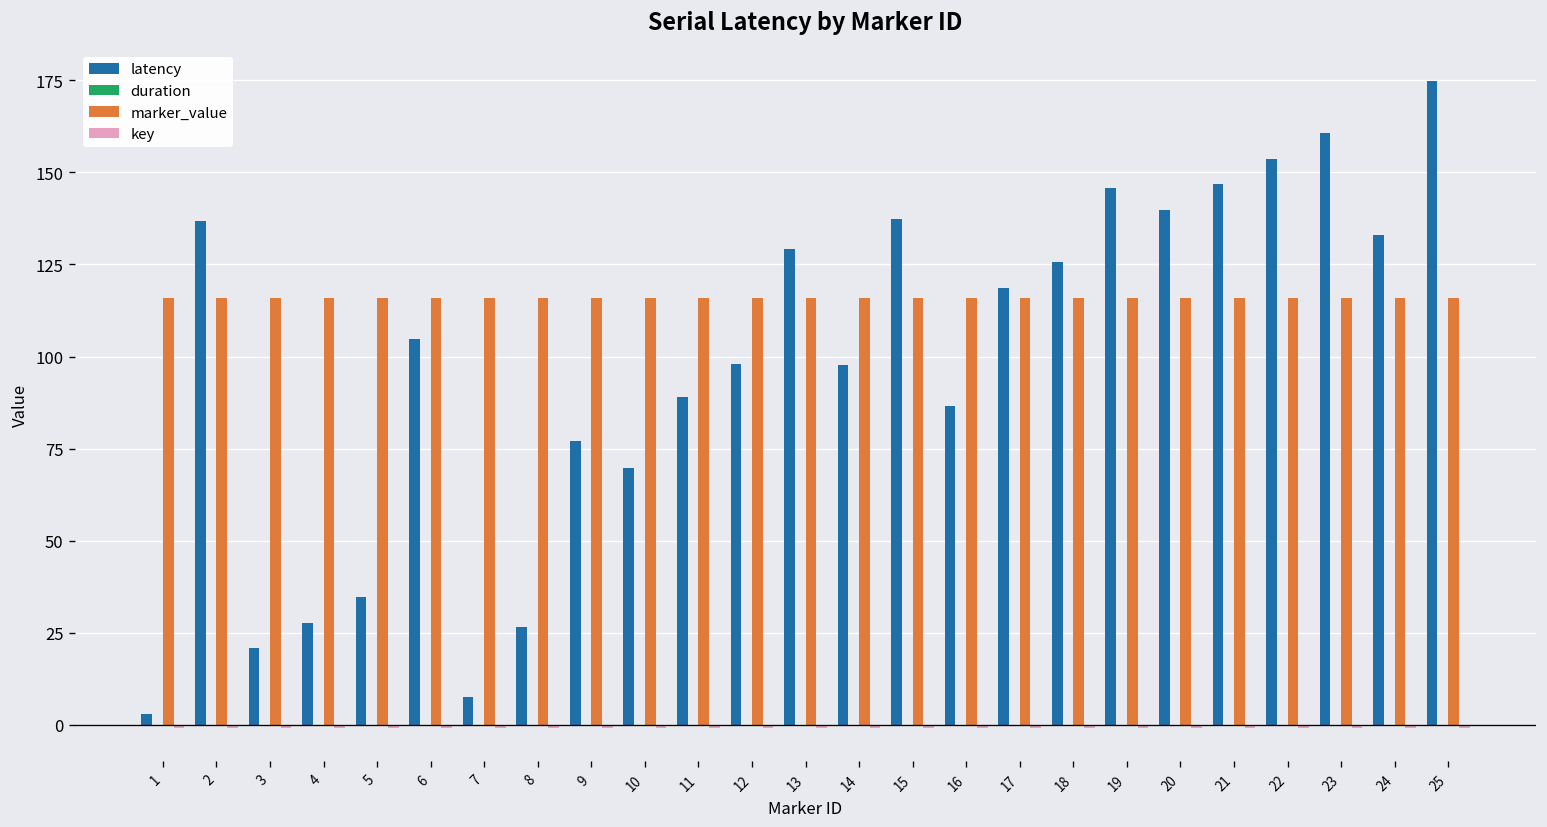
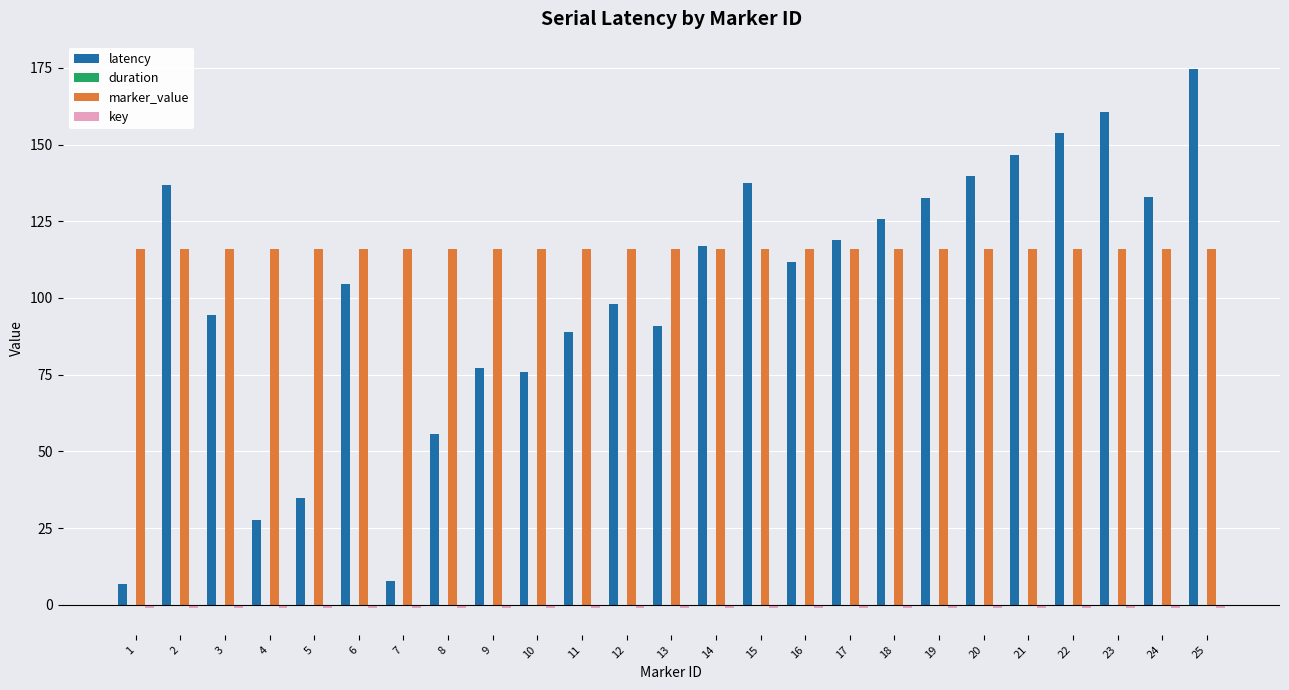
  {
    "latency": {
-     "1": 3,
+     "1": 7,
      "2": 137,
-     "3": 21,
+     "3": 95,
      "4": 28,
      "5": 35,
      "6": 105,
      "7": 8,
-     "8": 27,
+     "8": 56,
      "9": 77,
-     "10": 70,
+     "10": 76,
      "11": 89,
      "12": 98,
-     "13": 129,
-     "14": 98,
+     "13": 91,
+     "14": 117,
      "15": 137,
-     "16": 86,
+     "16": 112,
      "17": 119,
      "18": 126,
-     "19": 146,
+     "19": 133,
      "20": 140,
      "21": 147,
      "22": 154,
      "23": 161,
      "24": 133,
      "25": 175
    },
    "duration": {
      "1": 0,
      "2": 0,
      "3": 0,
      "4": 0,
      "5": 0,
      "6": 0,
      "7": 0,
      "8": 0,
      "9": 0,
      "10": 0,
      "11": 0,
      "12": 0,
      "13": 0,
      "14": 0,
      "15": 0,
      "16": 0,
      "17": 0,
      "18": 0,
      "19": 0,
      "20": 0,
      "21": 0,
      "22": 0,
      "23": 0,
      "24": 0,
      "25": 0
    },
    "marker_value": {
      "1": 116,
      "2": 116,
      "3": 116,
      "4": 116,
      "5": 116,
      "6": 116,
      "7": 116,
      "8": 116,
      "9": 116,
      "10": 116,
      "11": 116,
      "12": 116,
      "13": 116,
      "14": 116,
      "15": 116,
      "16": 116,
      "17": 116,
      "18": 116,
      "19": 116,
      "20": 116,
      "21": 116,
      "22": 116,
      "23": 116,
      "24": 116,
      "25": 116
    },
    "key": {
      "1": -1,
      "2": -1,
      "3": -1,
      "4": -1,
      "5": -1,
      "6": -1,
      "7": -1,
      "8": -1,
      "9": -1,
      "10": -1,
      "11": -1,
      "12": -1,
      "13": -1,
      "14": -1,
      "15": -1,
      "16": -1,
      "17": -1,
      "18": -1,
      "19": -1,
      "20": -1,
      "21": -1,
      "22": -1,
      "23": -1,
      "24": -1,
      "25": -1
    }
  }
